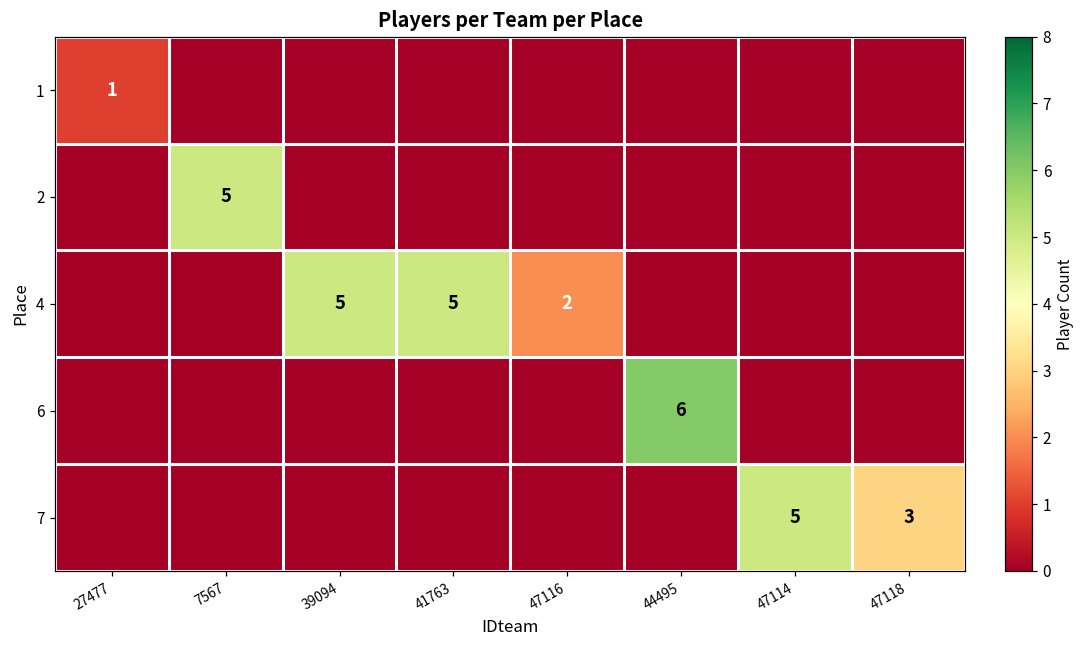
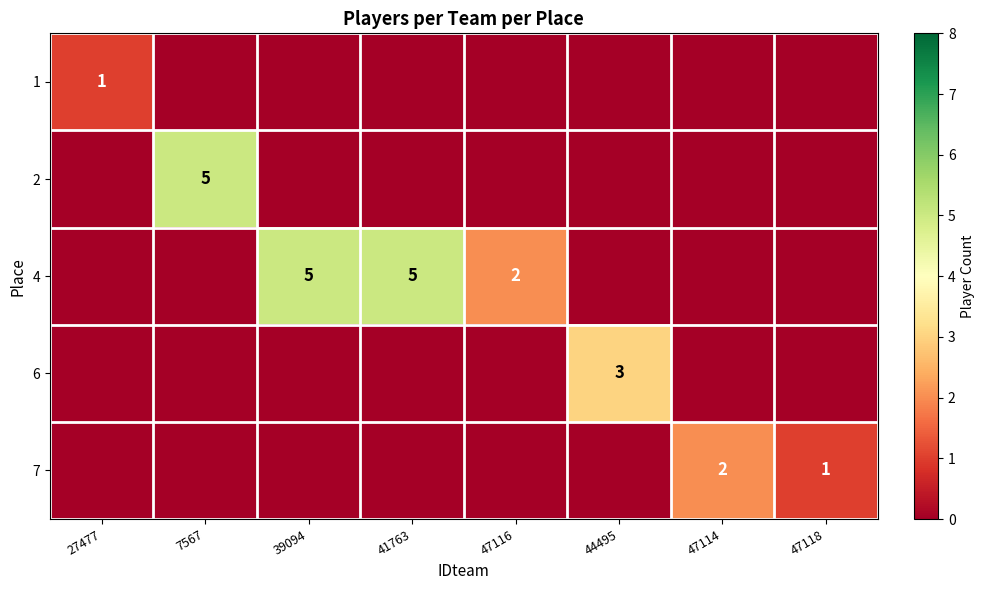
  {
    "1": {
      "27477": 1
    },
    "2": {
      "7567": 5
    },
    "4": {
      "39094": 5,
      "41763": 5,
      "47116": 2
    },
    "6": {
-     "44495": 6
+     "44495": 3
    },
    "7": {
-     "47114": 5,
-     "47118": 3
+     "47114": 2,
+     "47118": 1
    }
  }
